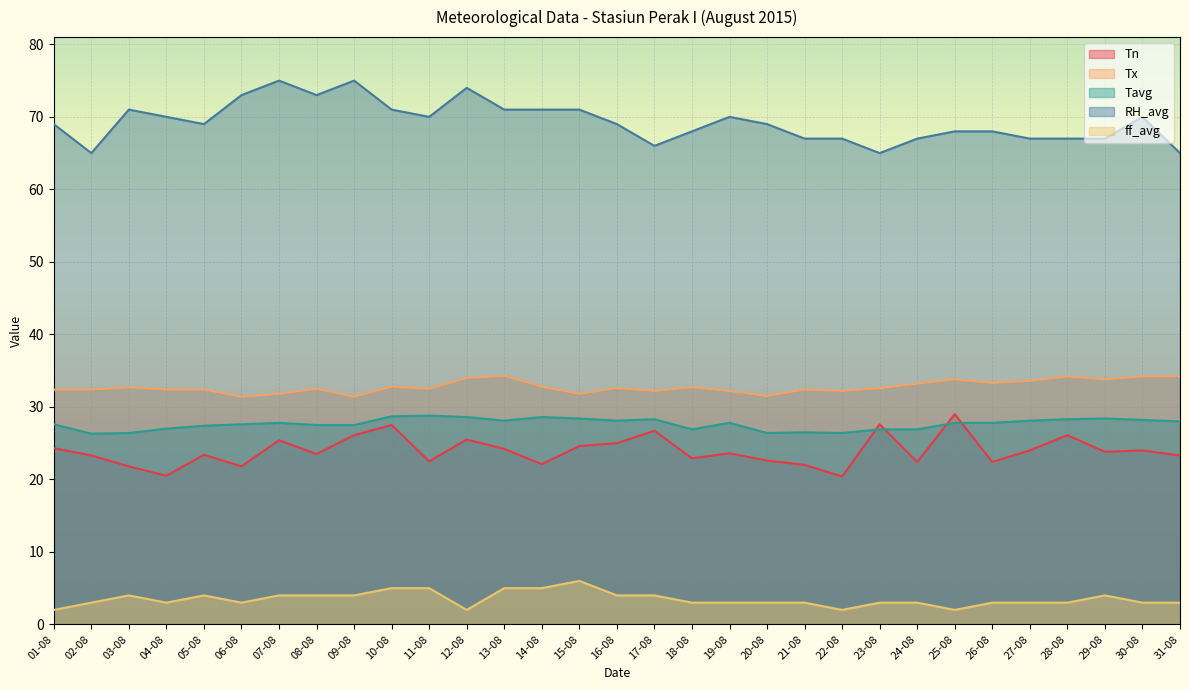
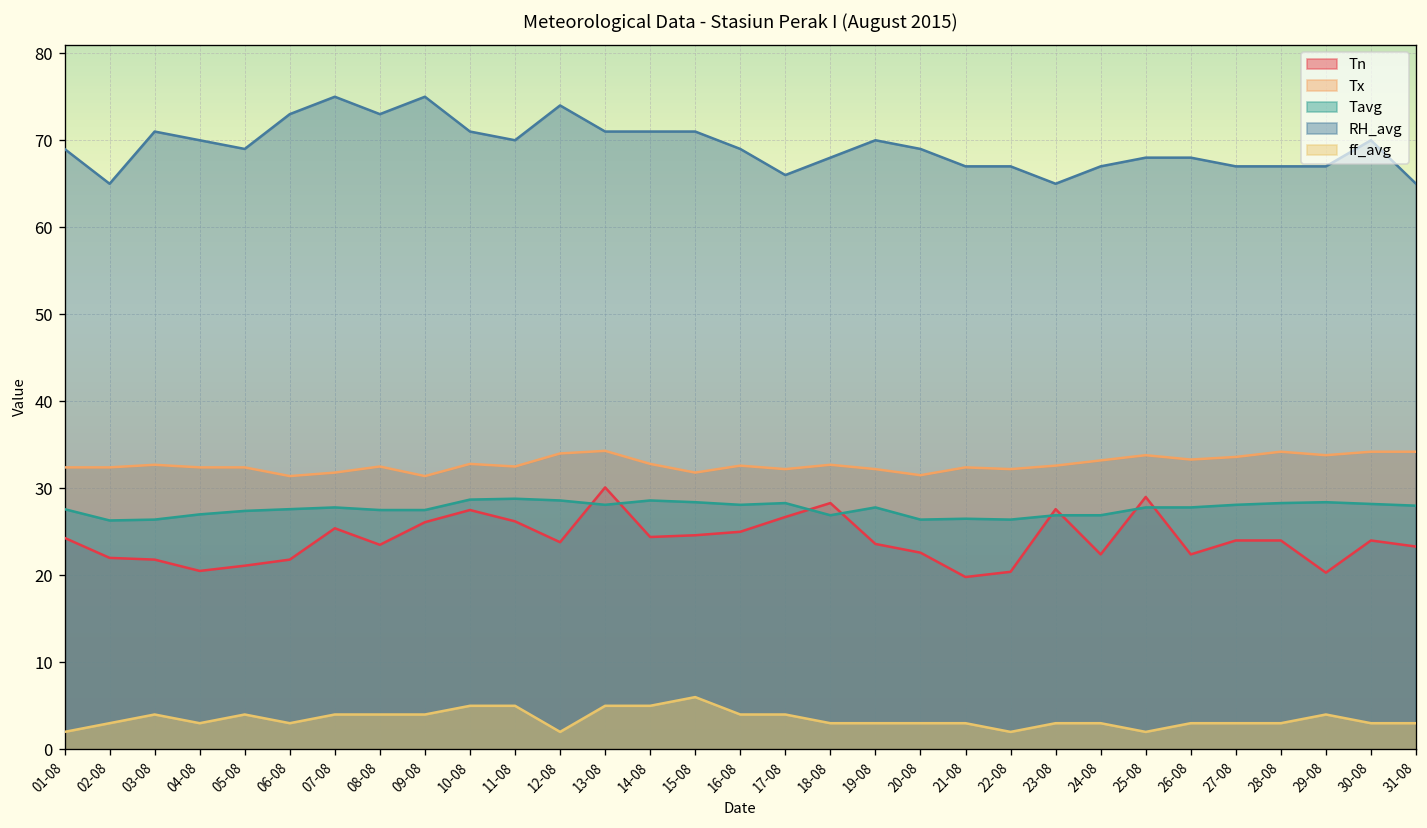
  {
    "Tn": {
      "01-08": 24,
-     "02-08": 23,
+     "02-08": 22,
      "03-08": 22,
      "04-08": 21,
-     "05-08": 23,
+     "05-08": 21,
      "06-08": 22,
      "07-08": 25,
      "08-08": 24,
      "09-08": 26,
      "10-08": 28,
-     "11-08": 23,
-     "12-08": 26,
-     "13-08": 24,
-     "14-08": 22,
+     "11-08": 26,
+     "12-08": 24,
+     "13-08": 30,
+     "14-08": 24,
      "15-08": 25,
      "16-08": 25,
      "17-08": 27,
-     "18-08": 23,
+     "18-08": 28,
      "19-08": 24,
      "20-08": 23,
-     "21-08": 22,
+     "21-08": 20,
      "22-08": 20,
      "23-08": 28,
      "24-08": 22,
      "25-08": 29,
      "26-08": 22,
      "27-08": 24,
-     "28-08": 26,
-     "29-08": 24,
+     "28-08": 24,
+     "29-08": 20,
      "30-08": 24,
      "31-08": 23
    }
  }
